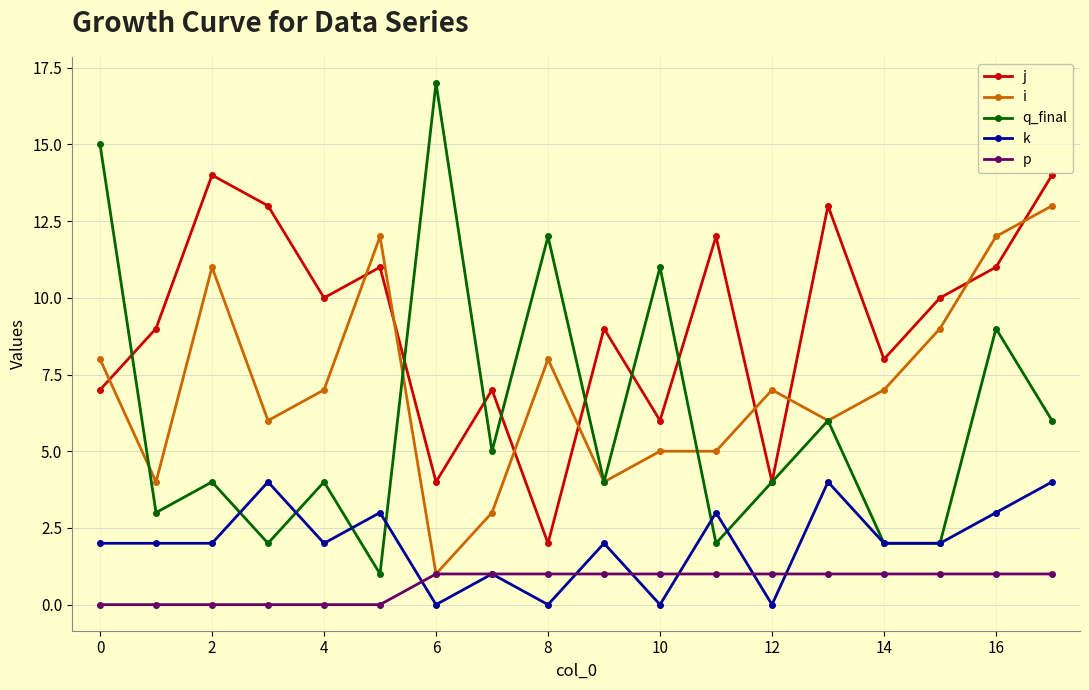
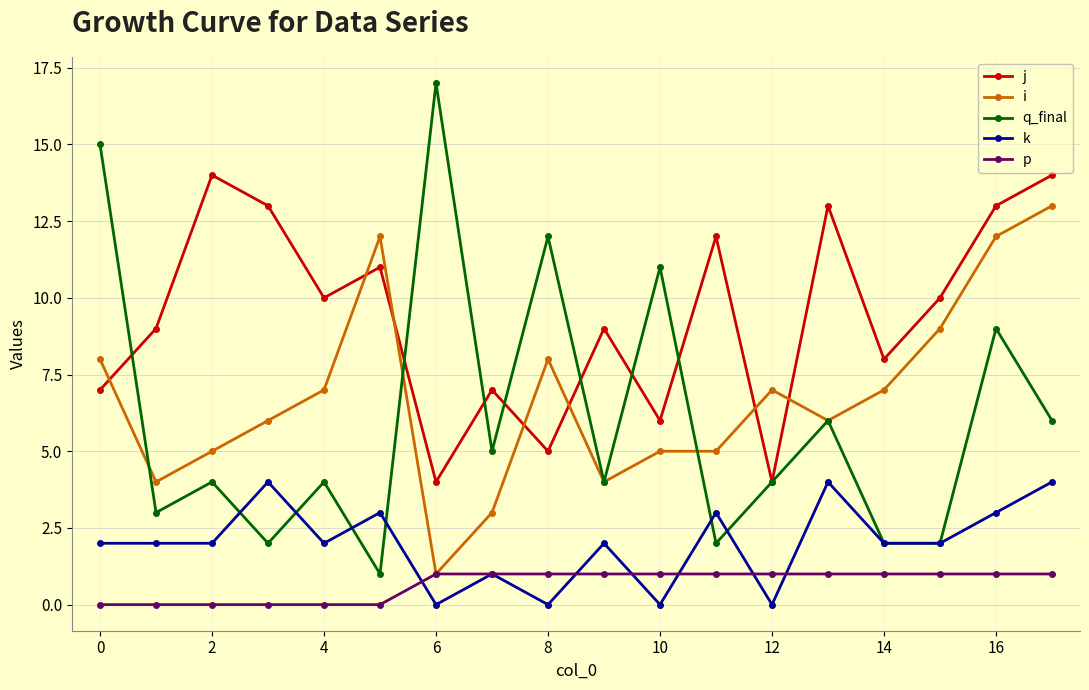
  {
    "j": {
      "0": 7,
      "2": 14,
      "4": 10,
      "6": 4,
-     "8": 2,
+     "8": 5,
      "10": 6,
      "14": 8,
-     "16": 11
+     "16": 13
    },
    "i": {
      "0": 8,
-     "2": 11,
+     "2": 5,
      "4": 7,
      "8": 8,
      "10": 5,
      "12": 7,
      "14": 7,
      "16": 12
    },
    "q_final": {
      "0": 15,
      "2": 4,
      "4": 4,
      "6": 17,
      "8": 12,
      "10": 11,
      "16": 9
    },
    "k": {
      "0": 2,
      "2": 2,
      "4": 2,
      "6": 0,
      "8": 0,
      "10": 0,
      "12": 0,
      "16": 3
    },
    "p": {
      "0": 0,
      "2": 0,
      "4": 0,
      "8": 1,
      "10": 1,
      "12": 1,
      "14": 1,
      "16": 1
    }
  }
